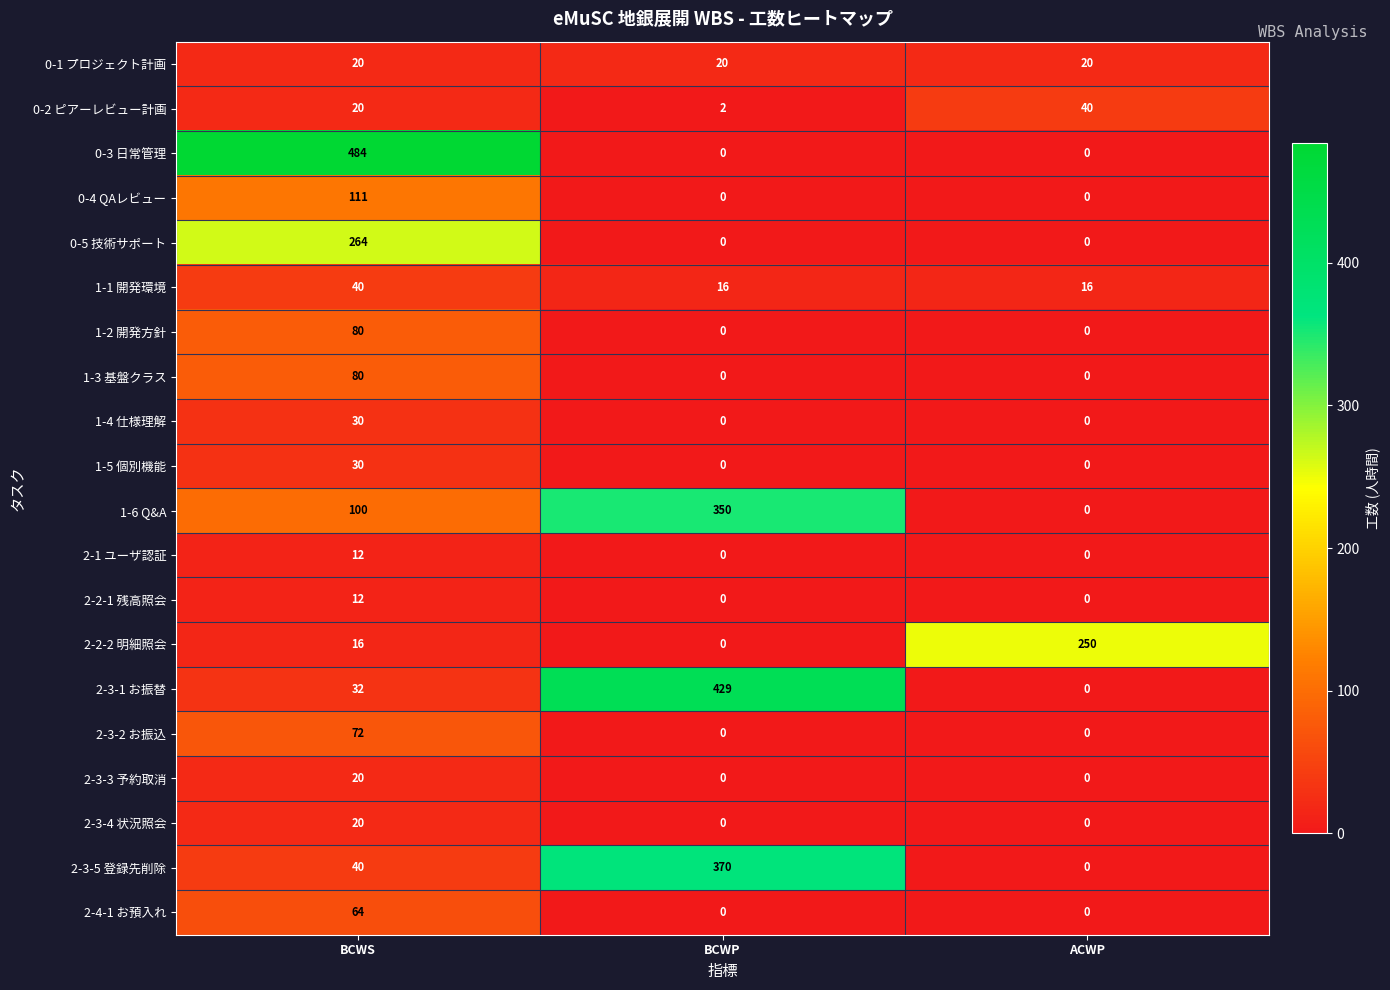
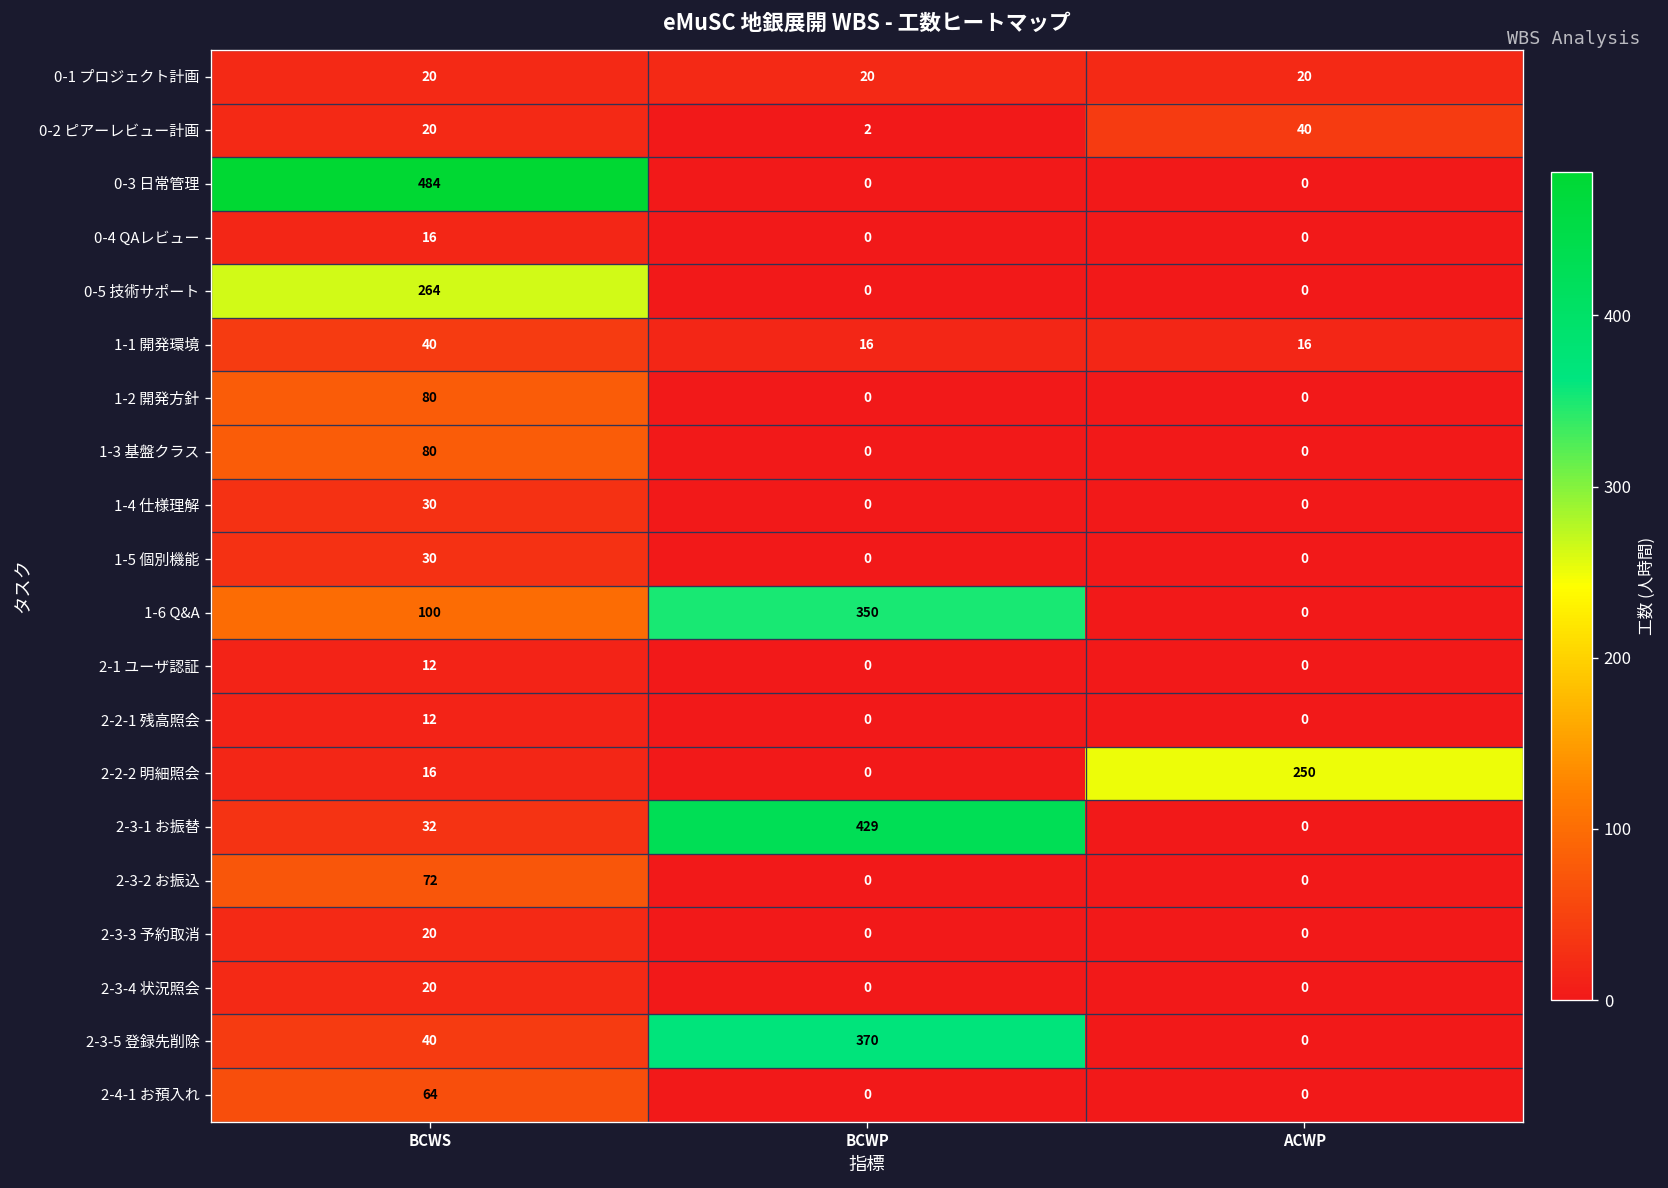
  {
    "0-1 プロジェクト計画": {
      "BCWS": 20,
      "BCWP": 20,
      "ACWP": 20
    },
    "0-2 ピアーレビュー計画": {
      "BCWS": 20,
      "BCWP": 2,
      "ACWP": 40
    },
    "0-3 日常管理": {
      "BCWS": 484,
      "BCWP": 0,
      "ACWP": 0
    },
    "0-4 QAレビュー": {
-     "BCWS": 111,
+     "BCWS": 16,
      "BCWP": 0,
      "ACWP": 0
    },
    "0-5 技術サポート": {
      "BCWS": 264,
      "BCWP": 0,
      "ACWP": 0
    },
    "1-1 開発環境": {
      "BCWS": 40,
      "BCWP": 16,
      "ACWP": 16
    },
    "1-2 開発方針": {
      "BCWS": 80,
      "BCWP": 0,
      "ACWP": 0
    },
    "1-3 基盤クラス": {
      "BCWS": 80,
      "BCWP": 0,
      "ACWP": 0
    },
    "1-4 仕様理解": {
      "BCWS": 30,
      "BCWP": 0,
      "ACWP": 0
    },
    "1-5 個別機能": {
      "BCWS": 30,
      "BCWP": 0,
      "ACWP": 0
    },
    "1-6 Q&A": {
      "BCWS": 100,
      "BCWP": 350,
      "ACWP": 0
    },
    "2-1 ユーザ認証": {
      "BCWS": 12,
      "BCWP": 0,
      "ACWP": 0
    },
    "2-2-1 残高照会": {
      "BCWS": 12,
      "BCWP": 0,
      "ACWP": 0
    },
    "2-2-2 明細照会": {
      "BCWS": 16,
      "BCWP": 0,
      "ACWP": 250
    },
    "2-3-1 お振替": {
      "BCWS": 32,
      "BCWP": 429,
      "ACWP": 0
    },
    "2-3-2 お振込": {
      "BCWS": 72,
      "BCWP": 0,
      "ACWP": 0
    },
    "2-3-3 予約取消": {
      "BCWS": 20,
      "BCWP": 0,
      "ACWP": 0
    },
    "2-3-4 状況照会": {
      "BCWS": 20,
      "BCWP": 0,
      "ACWP": 0
    },
    "2-3-5 登録先削除": {
      "BCWS": 40,
      "BCWP": 370,
      "ACWP": 0
    },
    "2-4-1 お預入れ": {
      "BCWS": 64,
      "BCWP": 0,
      "ACWP": 0
    }
  }
